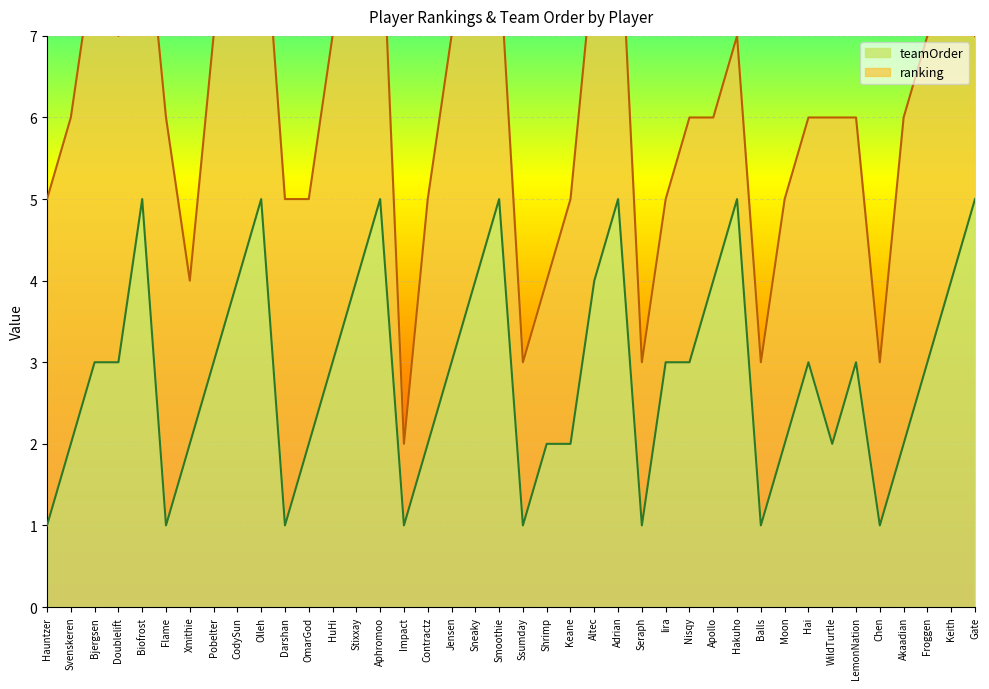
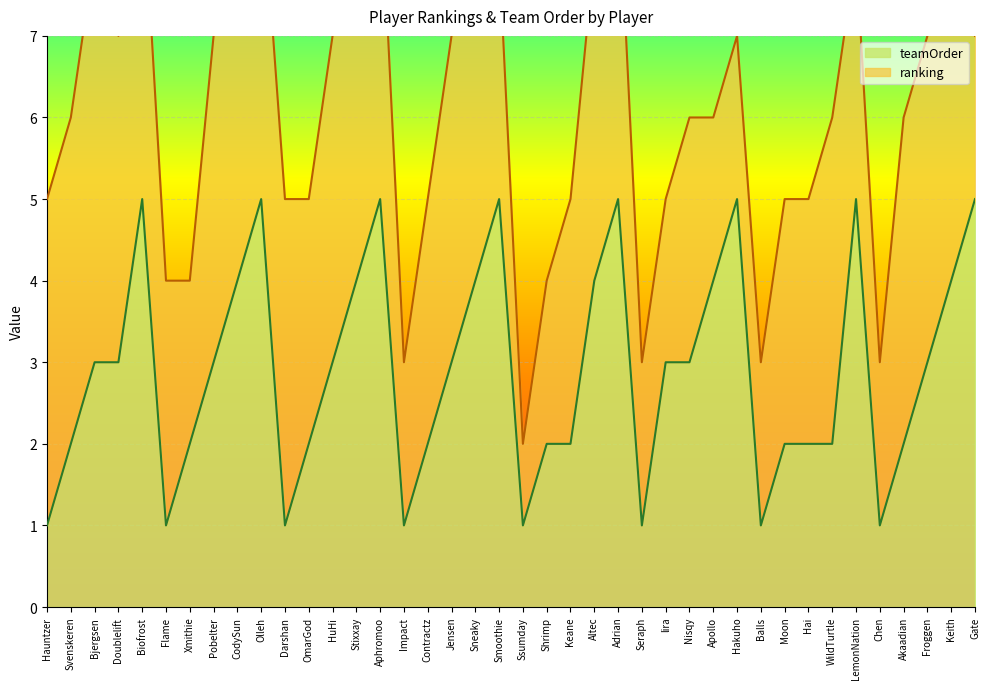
  {
    "teamOrder": {
      "Hauntzer": 1,
      "Svenskeren": 2,
      "Bjergsen": 3,
      "Doublelift": 3,
      "Biofrost": 5,
      "Flame": 1,
      "Xmithie": 2,
      "Pobelter": 3,
      "CodySun": 4,
      "Olleh": 5,
      "Darshan": 1,
      "OmarGod": 2,
      "HuHi": 3,
      "Stixxay": 4,
      "Aphromoo": 5,
      "Impact": 1,
      "Contractz": 2,
      "Jensen": 3,
      "Sneaky": 4,
      "Smoothie": 5,
      "Ssumday": 1,
      "Shrimp": 2,
      "Keane": 2,
      "Altec": 4,
      "Adrian": 5,
      "Seraph": 1,
      "lira": 3,
      "Nisqy": 3,
      "Apollo": 4,
      "Hakuho": 5,
      "Balls": 1,
      "Moon": 2,
-     "Hai": 3,
+     "Hai": 2,
      "WildTurtle": 2,
-     "LemonNation": 3,
+     "LemonNation": 5,
      "Chen": 1,
      "Akaadian": 2,
      "Froggen": 3,
      "Keith": 4,
      "Gate": 5
    },
    "ranking": {
      "Hauntzer": 4,
      "Svenskeren": 4,
      "Doublelift": 4,
-     "Flame": 5,
+     "Flame": 3,
      "Xmithie": 2,
      "Pobelter": 4,
      "Darshan": 4,
      "OmarGod": 3,
      "HuHi": 4,
-     "Impact": 1,
+     "Impact": 2,
      "Contractz": 3,
      "Jensen": 4,
-     "Ssumday": 2,
+     "Ssumday": 1,
      "Shrimp": 2,
      "Keane": 3,
      "Seraph": 2,
      "lira": 2,
      "Nisqy": 3,
      "Apollo": 2,
      "Hakuho": 2,
      "Balls": 2,
      "Moon": 3,
      "Hai": 3,
      "WildTurtle": 4,
      "Chen": 2,
      "Akaadian": 4,
      "Froggen": 4,
      "Gate": 2
    }
  }
